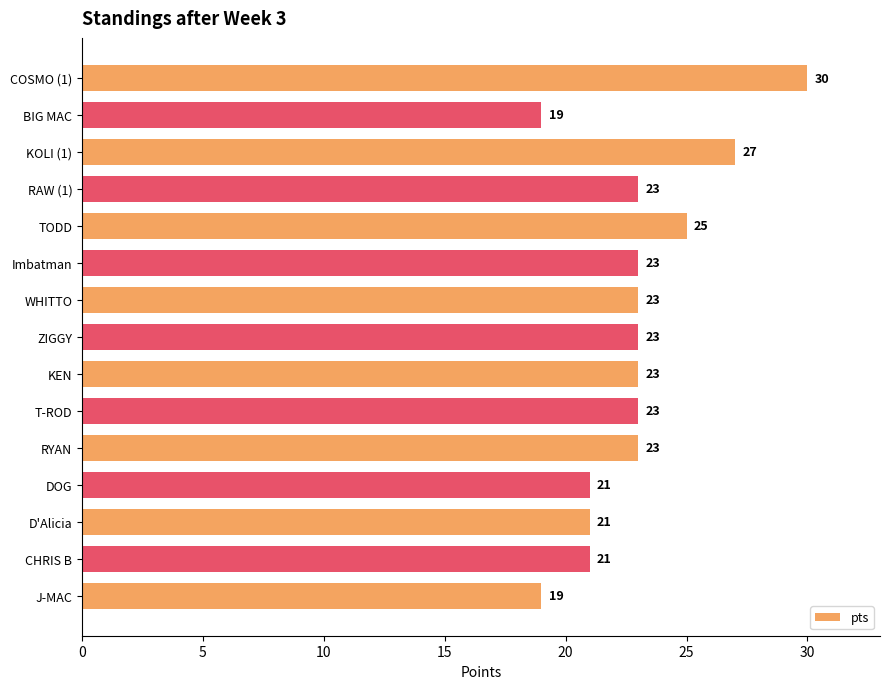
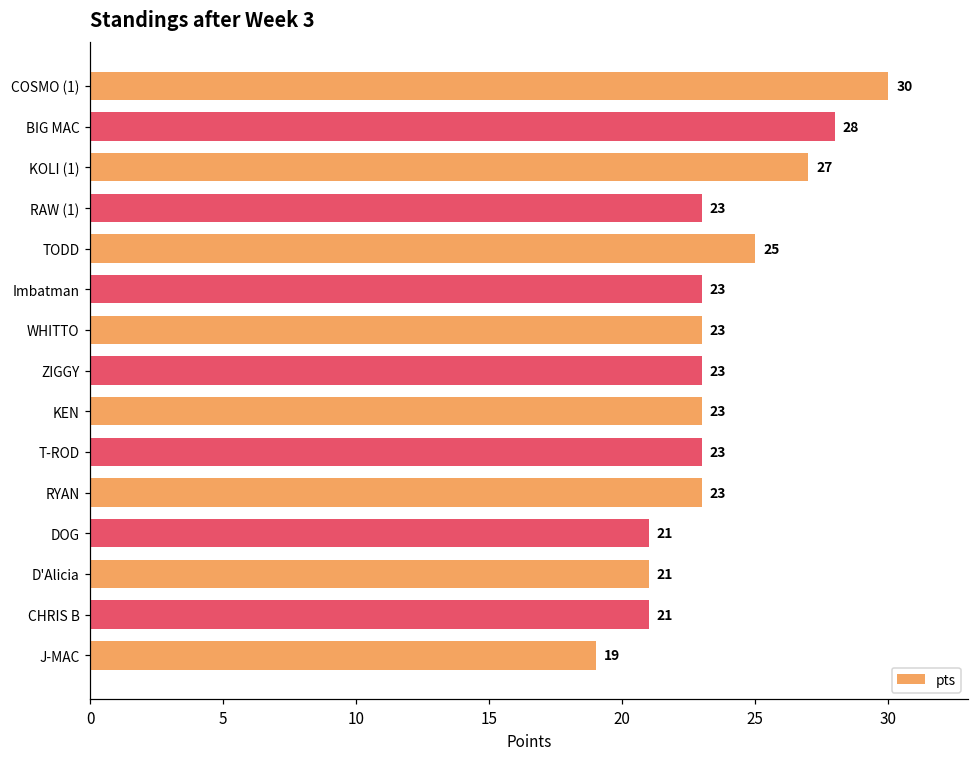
  {
    "COSMO (1)": 30,
-   "BIG MAC": 19,
+   "BIG MAC": 28,
    "KOLI (1)": 27,
    "RAW (1)": 23,
    "TODD": 25,
    "Imbatman": 23,
    "WHITTO": 23,
    "ZIGGY": 23,
    "KEN": 23,
    "T-ROD": 23,
    "RYAN": 23,
    "DOG": 21,
    "D'Alicia": 21,
    "CHRIS B": 21,
    "J-MAC": 19
  }
